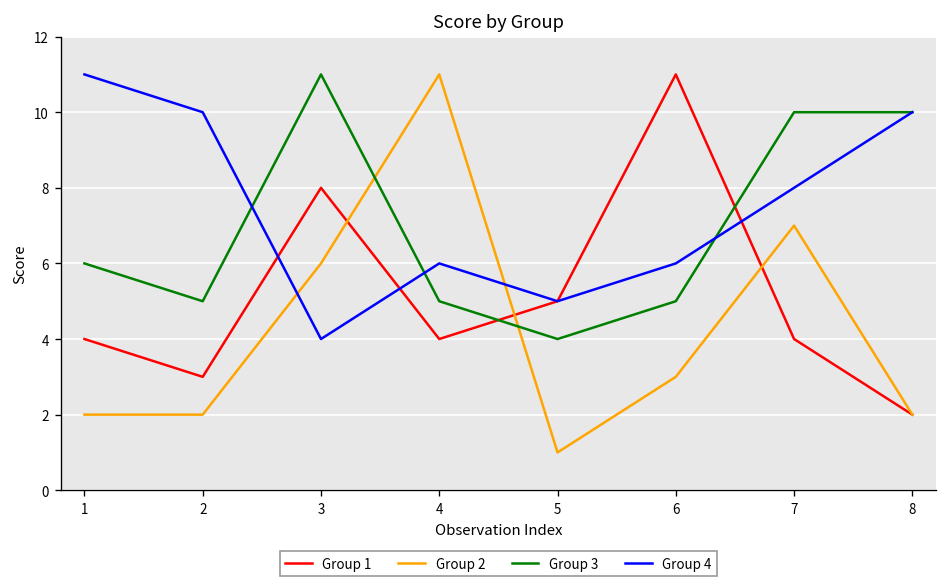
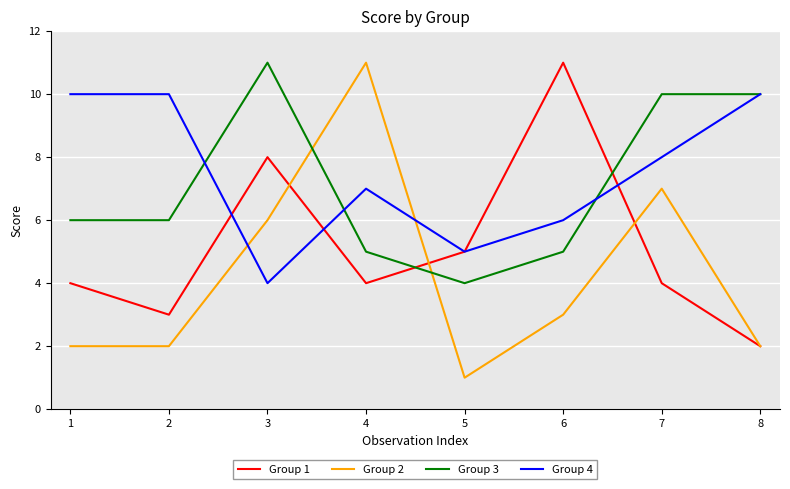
  {
    "Group 1": {
      "1": 4,
      "2": 3,
      "3": 8,
      "4": 4,
      "6": 11,
      "7": 4
    },
    "Group 2": {
      "1": 2,
      "2": 2,
      "3": 6,
      "4": 11,
      "5": 1,
      "6": 3,
      "7": 7
    },
    "Group 3": {
      "1": 6,
-     "2": 5,
+     "2": 6,
      "3": 11,
      "4": 5,
      "5": 4,
      "6": 5,
      "7": 10
    },
    "Group 4": {
-     "1": 11,
+     "1": 10,
      "2": 10,
      "3": 4,
-     "4": 6,
+     "4": 7,
      "6": 6,
      "7": 8
    }
  }
